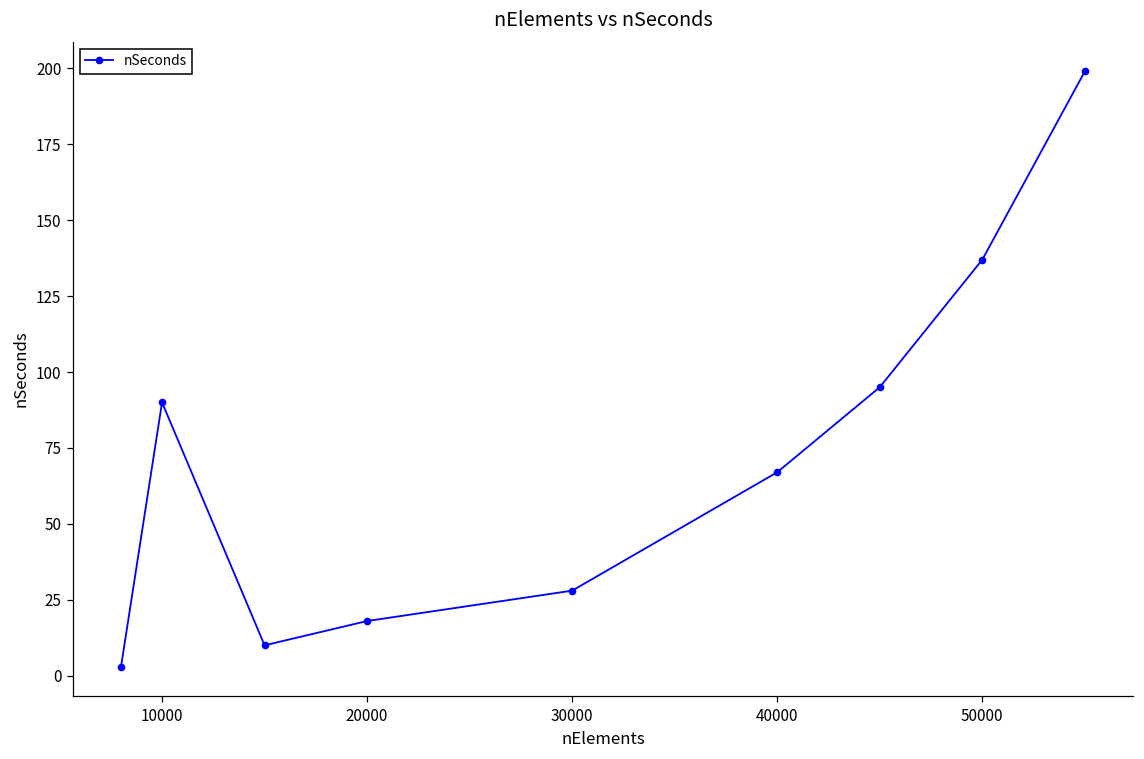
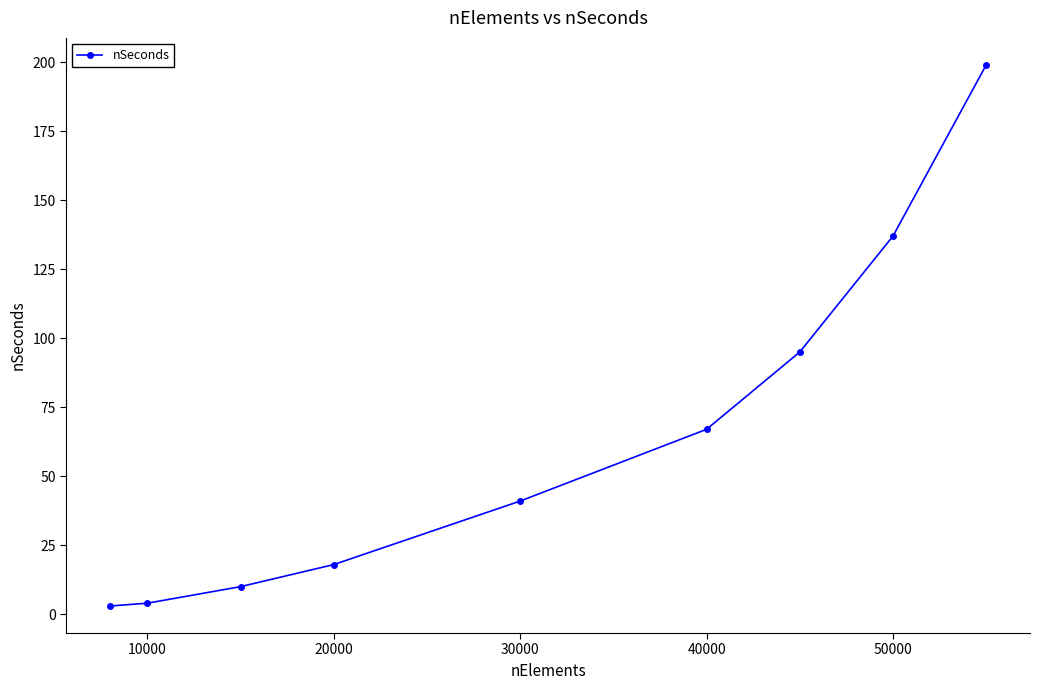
  {
-   "10000": 90,
+   "10000": 4,
    "20000": 18,
-   "30000": 28,
+   "30000": 41,
    "40000": 67,
    "50000": 137
  }
